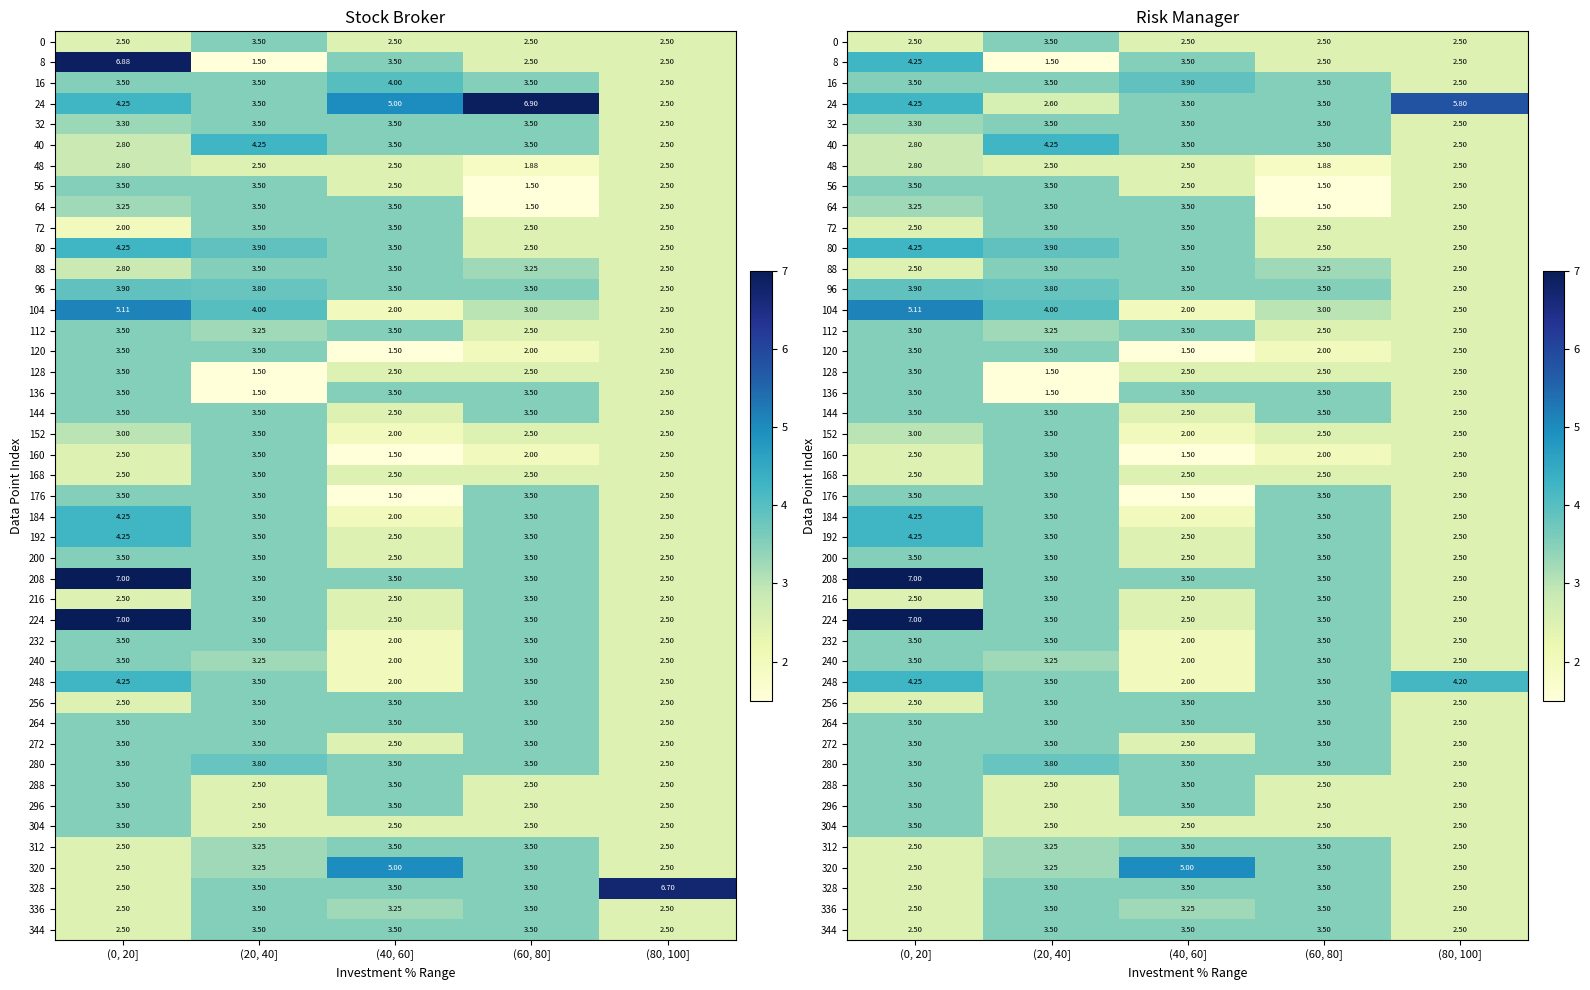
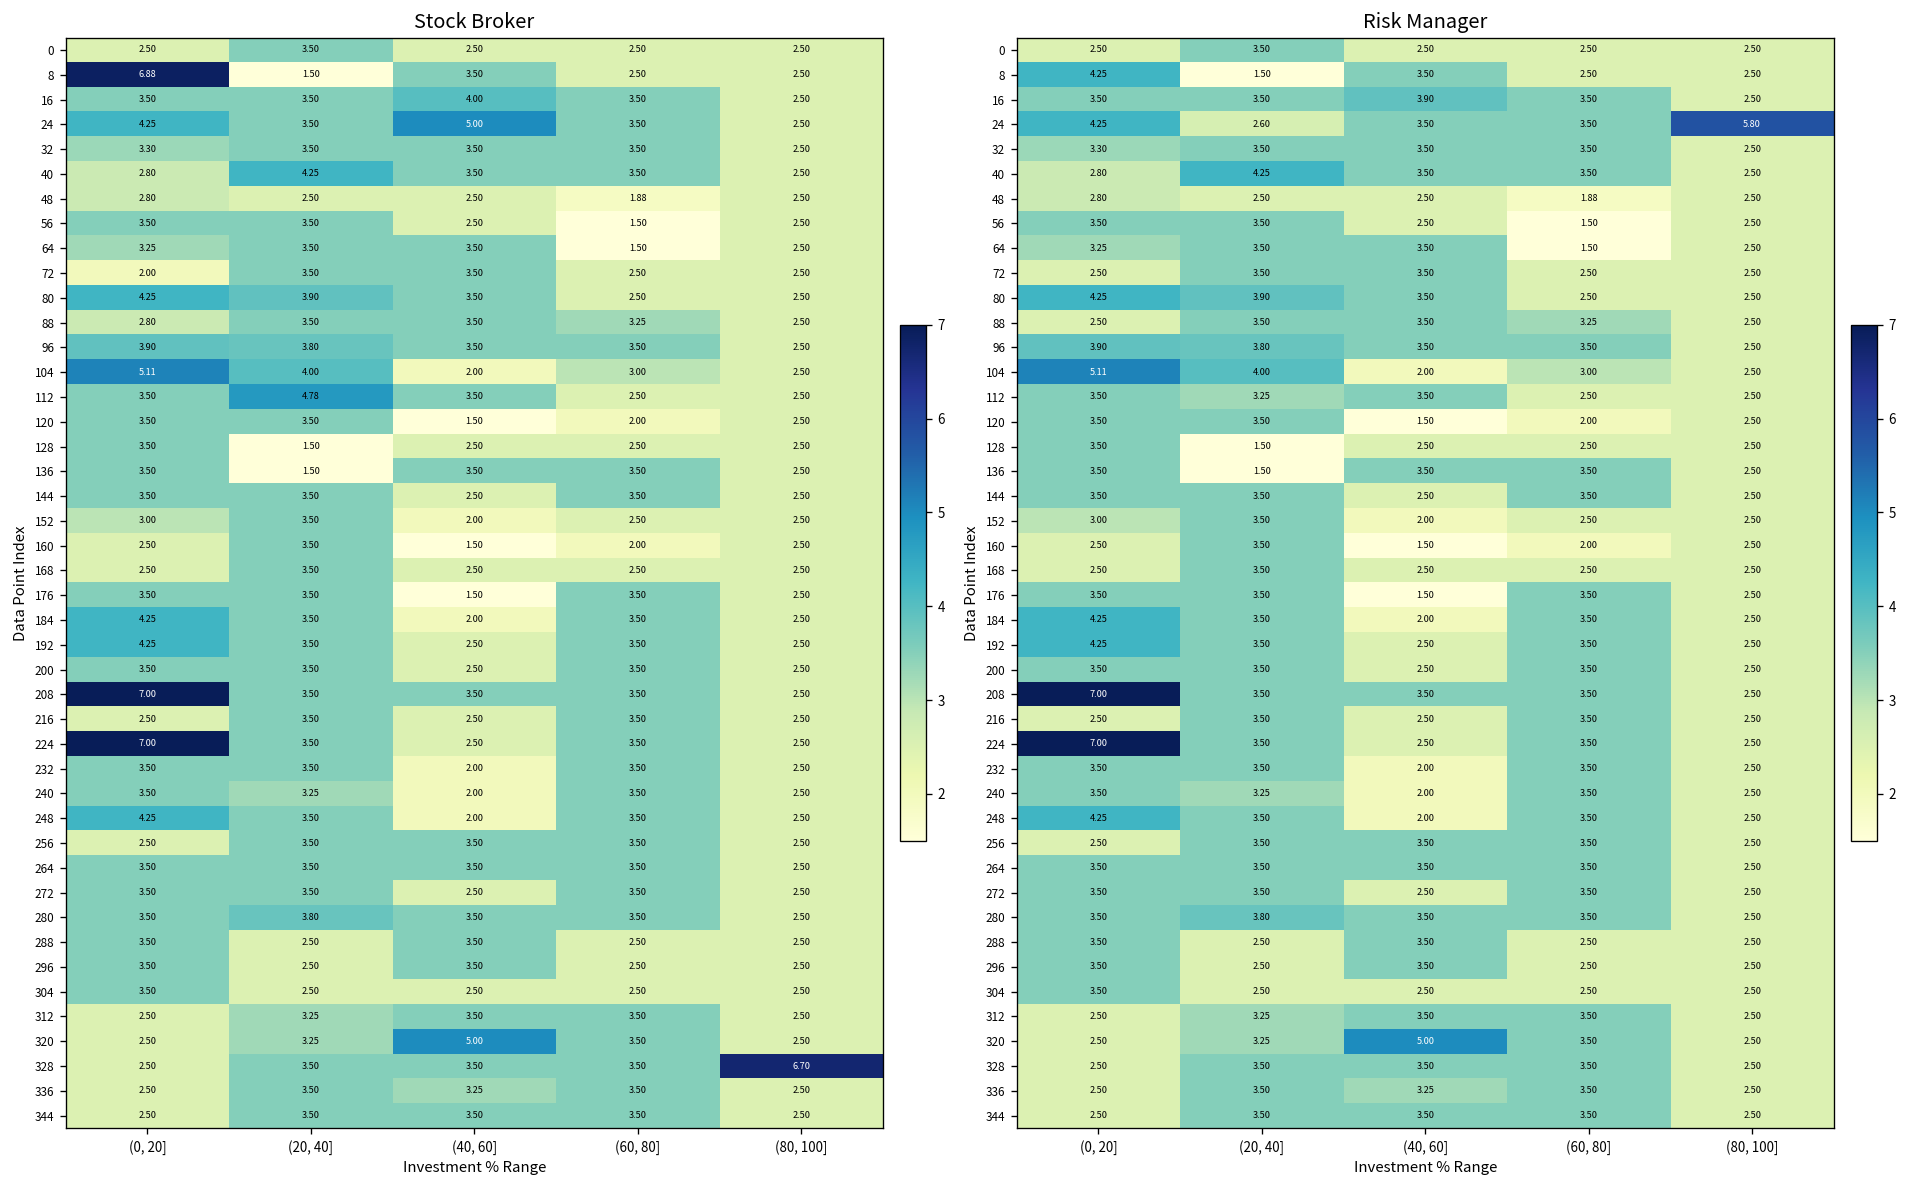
  {
    "Stock Broker": {
      "24": {
        "(0, 20]": 4.25,
        "(20, 40]": 3.50,
        "(40, 60]": 5.00,
-       "(60, 80]": 6.90,
+       "(60, 80]": 3.50,
        "(80, 100]": 2.50
      },
      "112": {
        "(0, 20]": 3.50,
-       "(20, 40]": 3.25,
+       "(20, 40]": 4.78,
        "(40, 60]": 3.50,
        "(60, 80]": 2.50,
        "(80, 100]": 2.50
      }
    },
    "Risk Manager": {
      "248": {
        "(0, 20]": 4.25,
        "(20, 40]": 3.50,
        "(40, 60]": 2.00,
        "(60, 80]": 3.50,
-       "(80, 100]": 4.20
+       "(80, 100]": 2.50
      }
    }
  }
